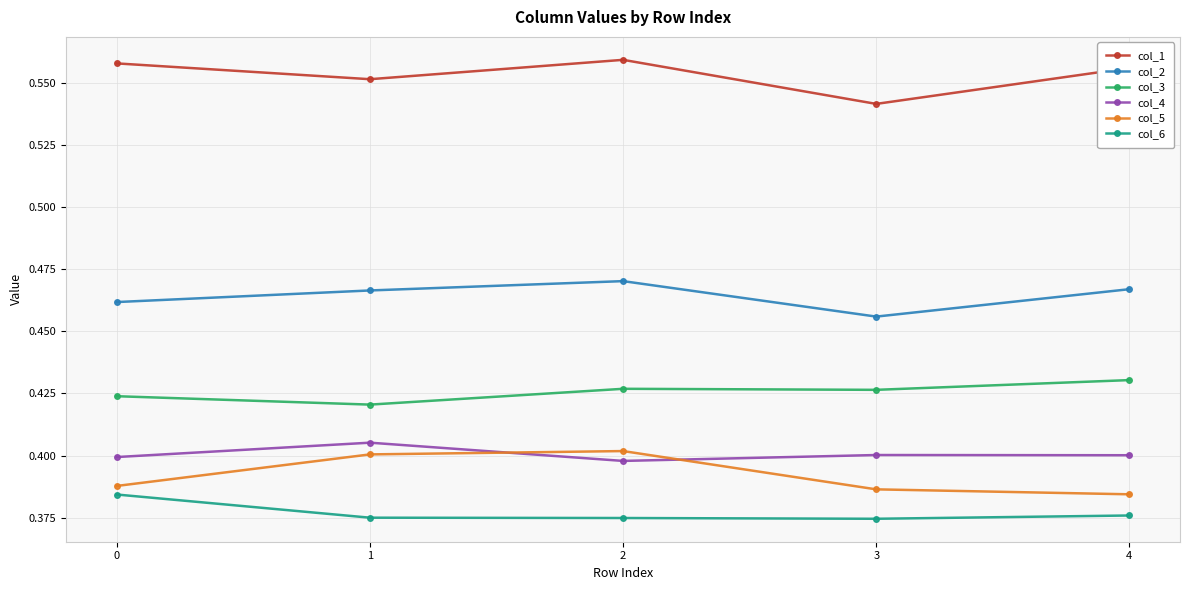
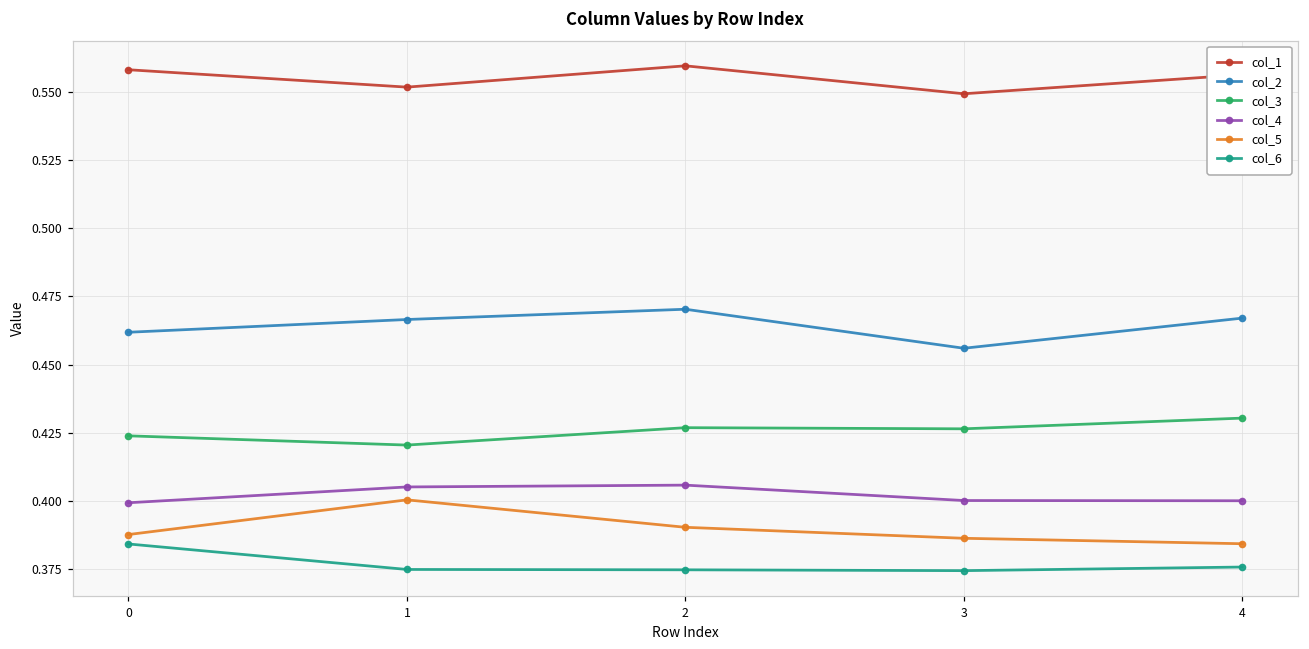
  {
    "col_1": {
      "0": 0.558,
      "1": 0.552,
      "2": 0.559,
-     "3": 0.542
+     "3": 0.549
    },
    "col_2": {
      "0": 0.462,
      "1": 0.467,
      "2": 0.470,
      "3": 0.456,
      "4": 0.467
    },
    "col_4": {
      "0": 0.399,
      "1": 0.405,
-     "2": 0.398,
+     "2": 0.406,
      "3": 0.400,
      "4": 0.400
    },
    "col_5": {
      "0": 0.388,
      "1": 0.400,
-     "2": 0.402,
+     "2": 0.390,
      "3": 0.386,
      "4": 0.384
    }
  }
